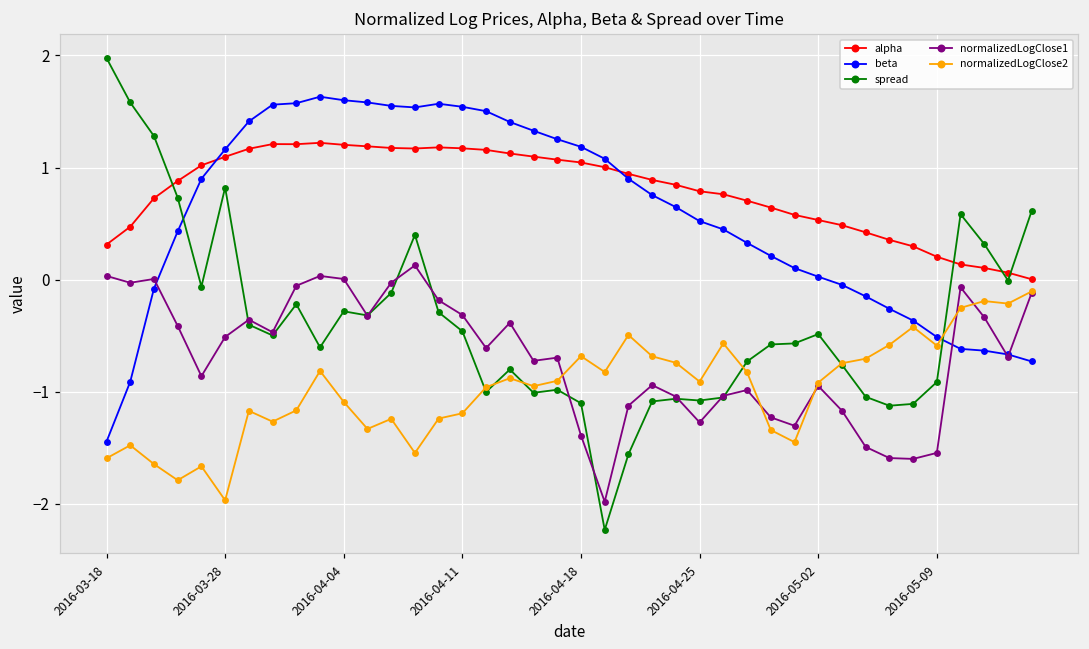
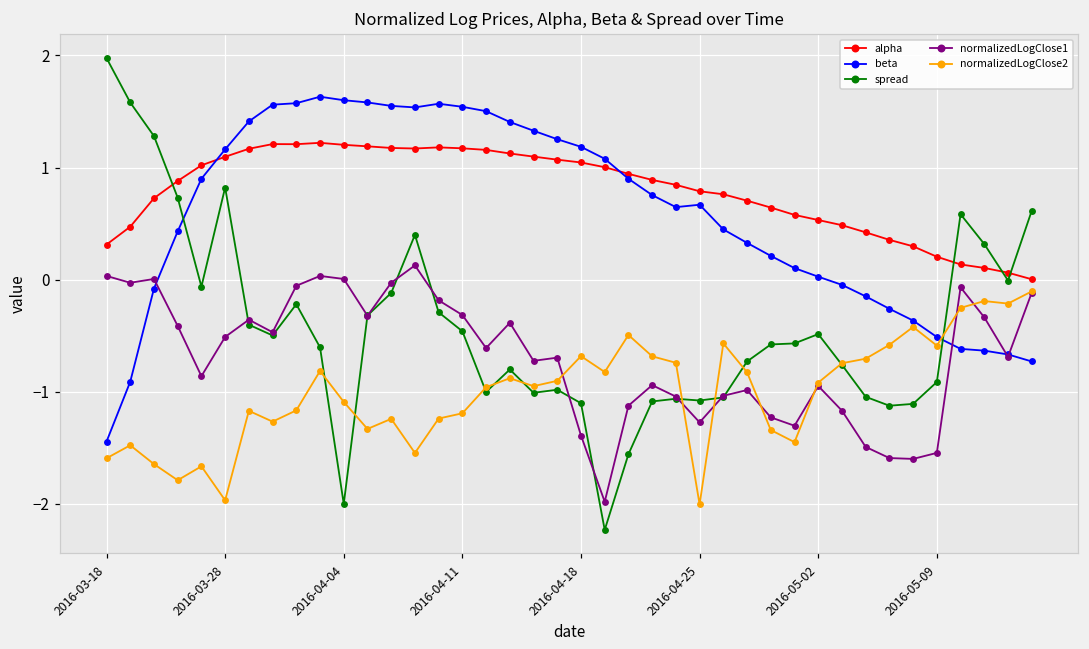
  {
    "alpha": {
      "2016-03-18": 0.31,
      "2016-03-28": 1.10,
      "2016-04-04": 1.20,
      "2016-04-11": 1.17,
      "2016-04-18": 1.04,
      "2016-04-25": 0.79,
      "2016-05-02": 0.53,
      "2016-05-09": 0.20
    },
    "beta": {
      "2016-03-18": -1.45,
      "2016-03-28": 1.16,
      "2016-04-04": 1.60,
      "2016-04-11": 1.54,
      "2016-04-18": 1.18,
-     "2016-04-25": 0.52,
+     "2016-04-25": 0.67,
      "2016-05-02": 0.03,
      "2016-05-09": -0.51
    },
    "spread": {
      "2016-03-18": 1.98,
      "2016-03-28": 0.82,
-     "2016-04-04": -0.28,
+     "2016-04-04": -2.00,
      "2016-04-11": -0.46,
      "2016-04-18": -1.10,
      "2016-04-25": -1.08,
      "2016-05-02": -0.49,
      "2016-05-09": -0.91
    },
    "normalizedLogClose1": {
      "2016-03-18": 0.03,
      "2016-03-28": -0.51,
      "2016-04-04": 0.01,
      "2016-04-11": -0.32,
      "2016-04-18": -1.39,
      "2016-04-25": -1.27,
      "2016-05-02": -0.95,
      "2016-05-09": -1.55
    },
    "normalizedLogClose2": {
      "2016-03-18": -1.59,
      "2016-03-28": -1.97,
      "2016-04-04": -1.09,
      "2016-04-11": -1.19,
      "2016-04-18": -0.68,
-     "2016-04-25": -0.91,
+     "2016-04-25": -2.01,
      "2016-05-02": -0.92,
      "2016-05-09": -0.59
    }
  }
